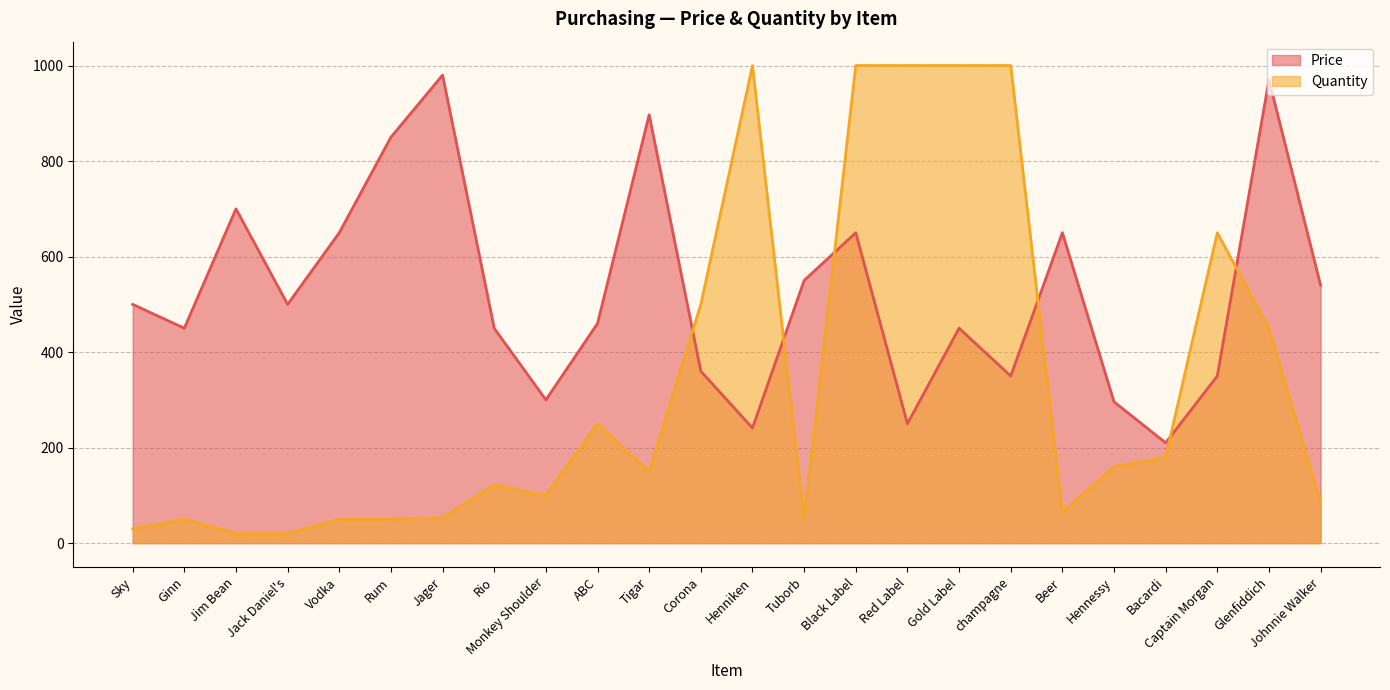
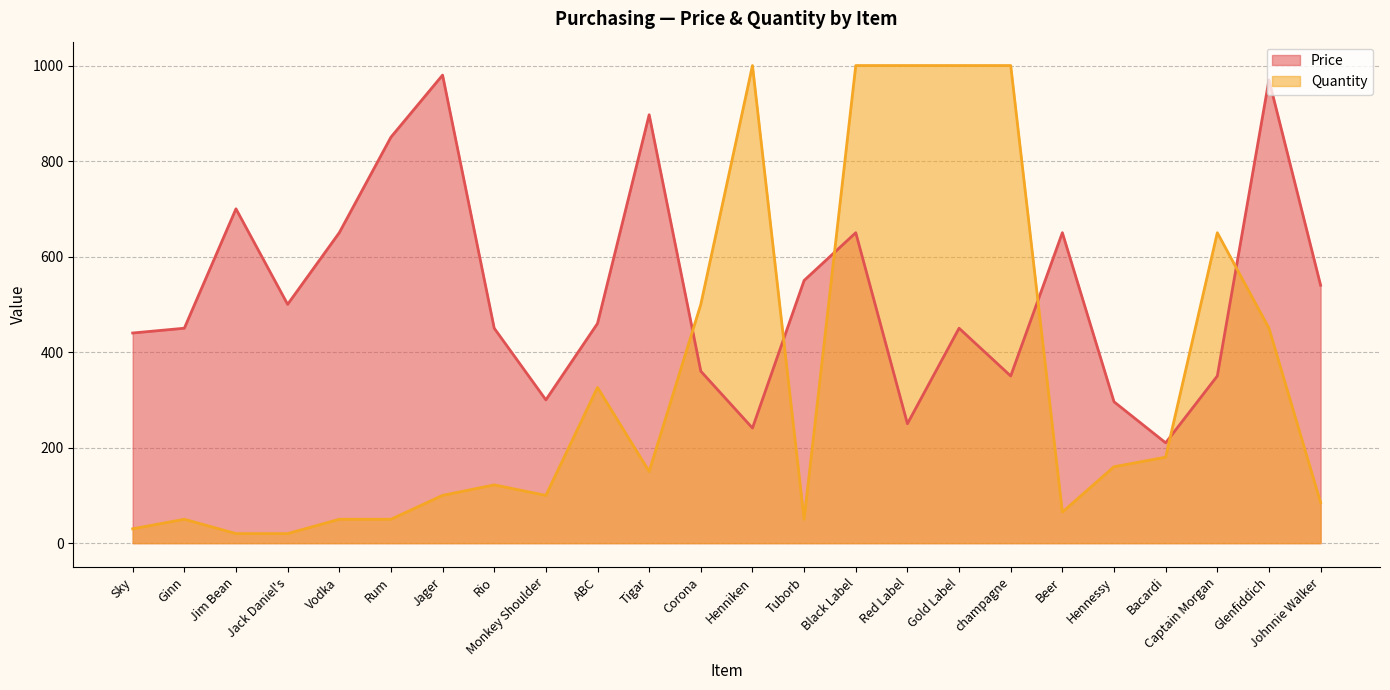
  {
    "Price": {
-     "Sky": 500,
+     "Sky": 440,
      "Ginn": 450,
      "Jim Bean": 700,
      "Jack Daniel's": 500,
      "Vodka": 650,
      "Rum": 850,
      "Jager": 980,
      "Rio": 450,
      "Monkey Shoulder": 300,
      "ABC": 460,
      "Tigar": 900,
      "Corona": 360,
      "Henniken": 240,
      "Tuborb": 550,
      "Black Label": 650,
      "Red Label": 250,
      "Gold Label": 450,
      "champagne": 350,
      "Beer": 650,
      "Hennessy": 300,
      "Bacardi": 210,
      "Captain Morgan": 350,
      "Johnnie Walker": 540
    },
    "Quantity": {
      "Sky": 30,
      "Ginn": 50,
      "Jim Bean": 20,
      "Jack Daniel's": 20,
      "Vodka": 50,
      "Rum": 50,
-     "Jager": 50,
+     "Jager": 100,
      "Rio": 120,
      "Monkey Shoulder": 100,
-     "ABC": 250,
+     "ABC": 330,
      "Tigar": 150,
      "Corona": 500,
      "Henniken": 1000,
      "Tuborb": 50,
      "Black Label": 1000,
      "Red Label": 1000,
      "Gold Label": 1000,
      "champagne": 1000,
      "Beer": 70,
      "Hennessy": 160,
      "Bacardi": 180,
      "Captain Morgan": 650,
      "Glenfiddich": 450,
      "Johnnie Walker": 90
    }
  }
